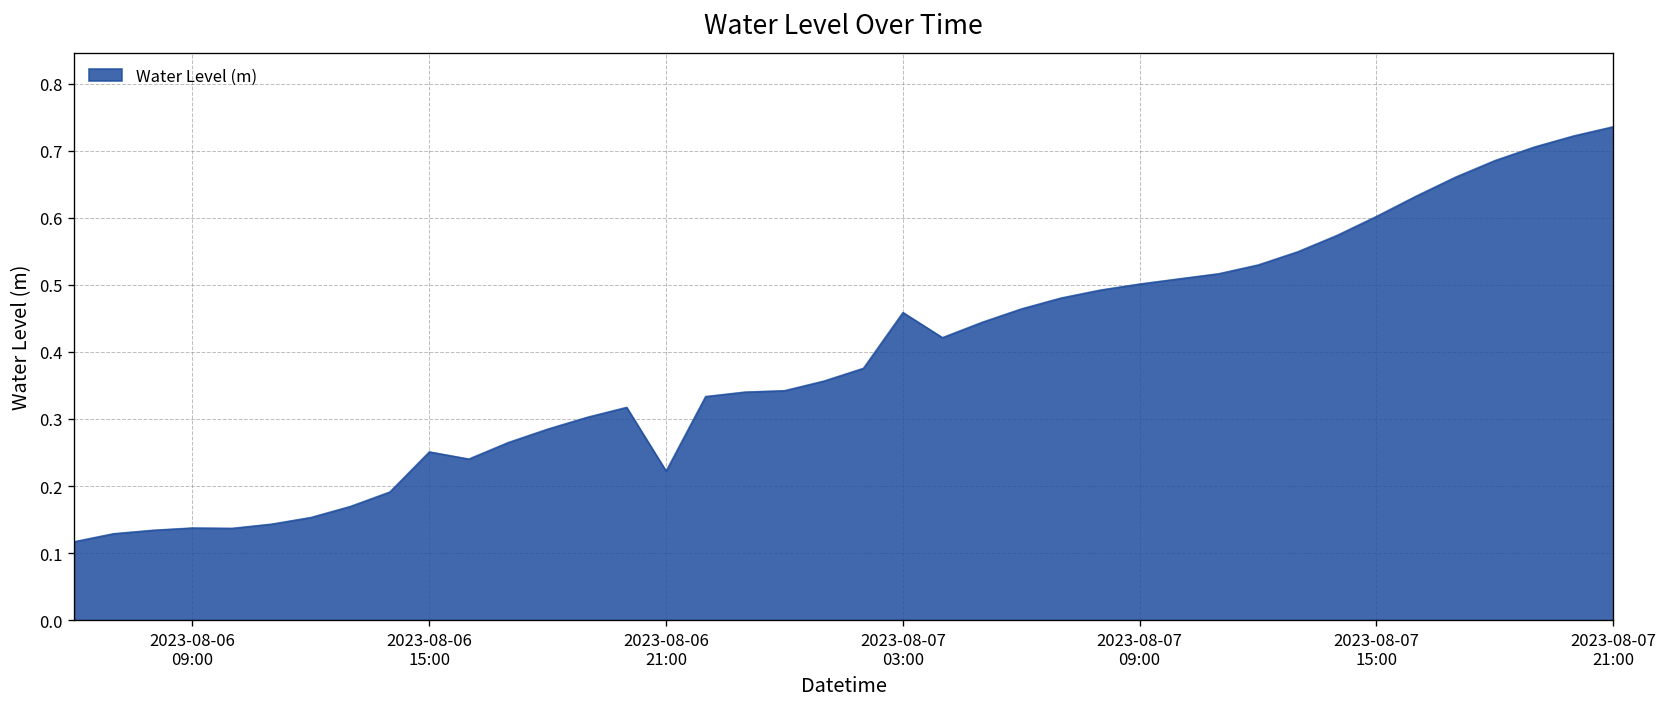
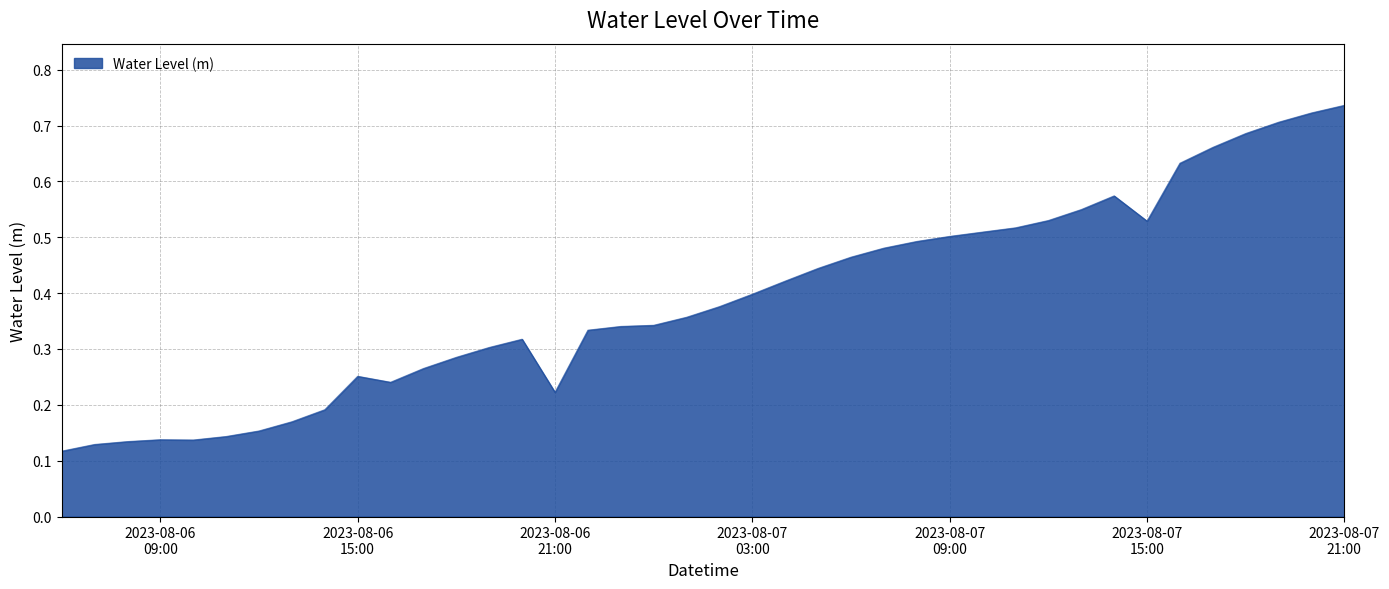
  {
    "2023-08-06 09:00": 0.14,
    "2023-08-06 15:00": 0.25,
    "2023-08-06 21:00": 0.22,
-   "2023-08-07 03:00": 0.46,
+   "2023-08-07 03:00": 0.40,
    "2023-08-07 09:00": 0.50,
-   "2023-08-07 15:00": 0.60,
+   "2023-08-07 15:00": 0.53,
    "2023-08-07 21:00": 0.74
  }
